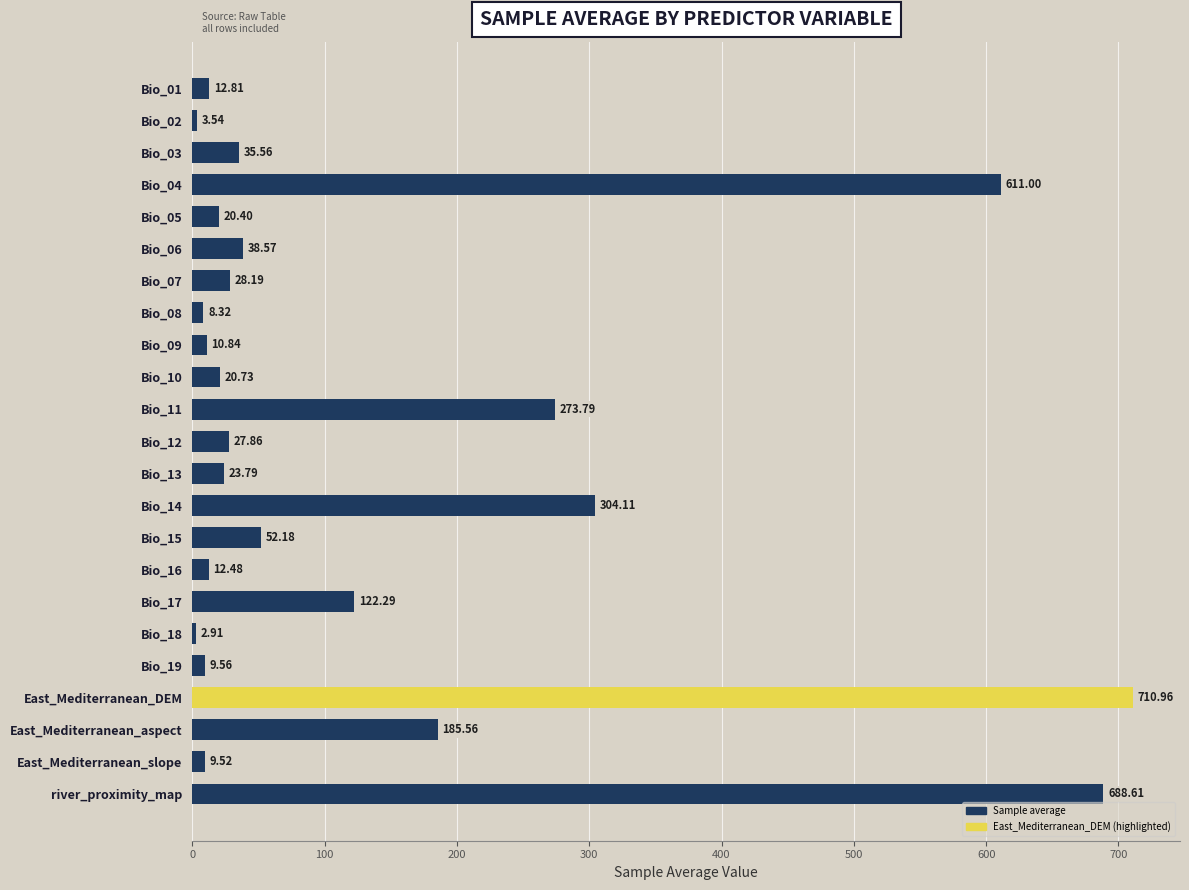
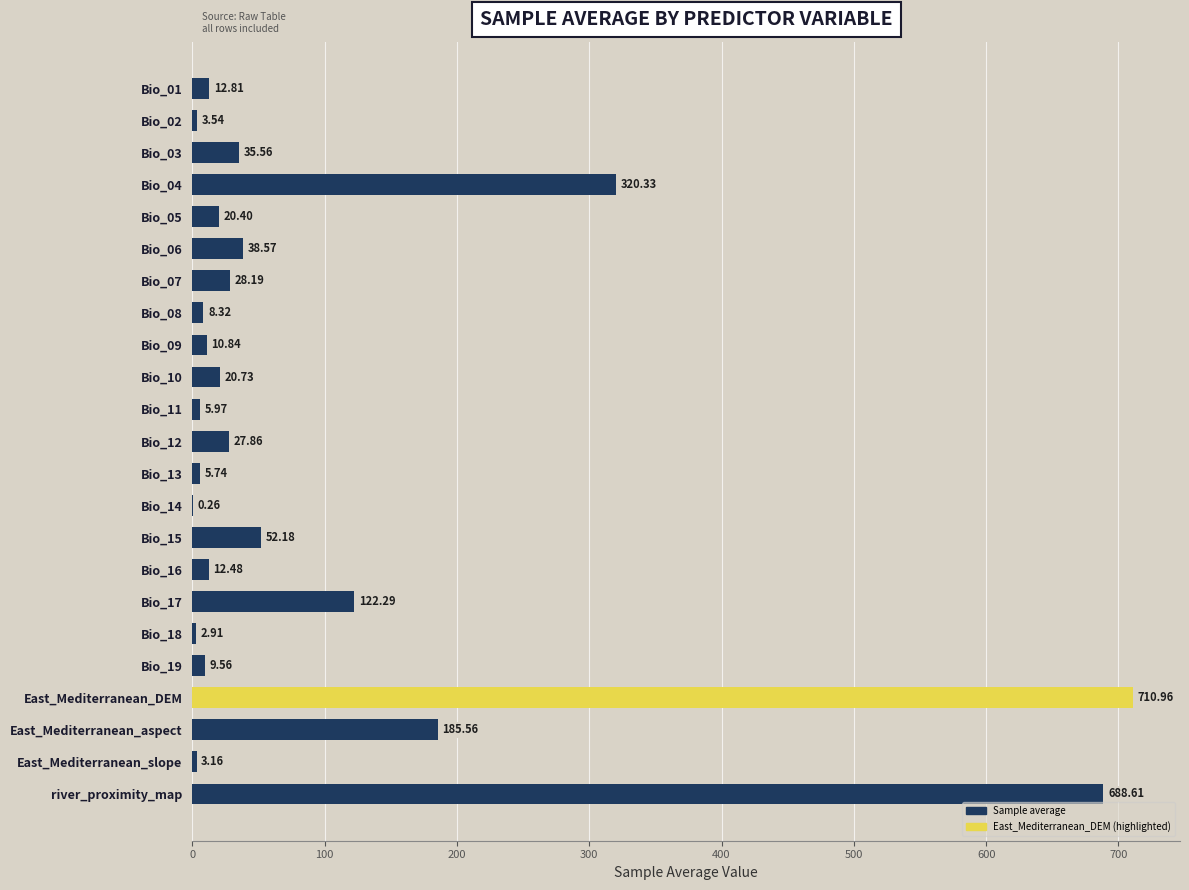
  {
-   "Bio_04": 611.00,
-   "Bio_11": 273.79,
-   "Bio_13": 23.79,
-   "Bio_14": 304.11,
-   "East_Mediterranean_slope": 9.52
+   "Bio_04": 320.33,
+   "Bio_11": 5.97,
+   "Bio_13": 5.74,
+   "Bio_14": 0.26,
+   "East_Mediterranean_slope": 3.16
  }
